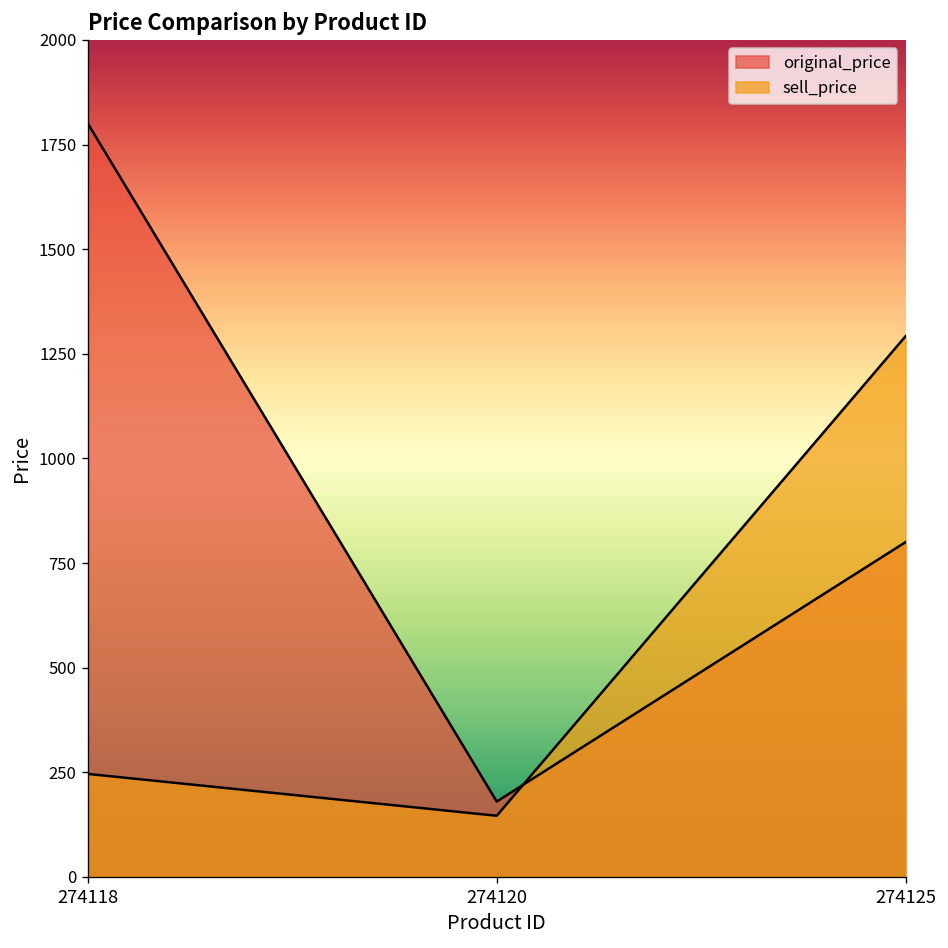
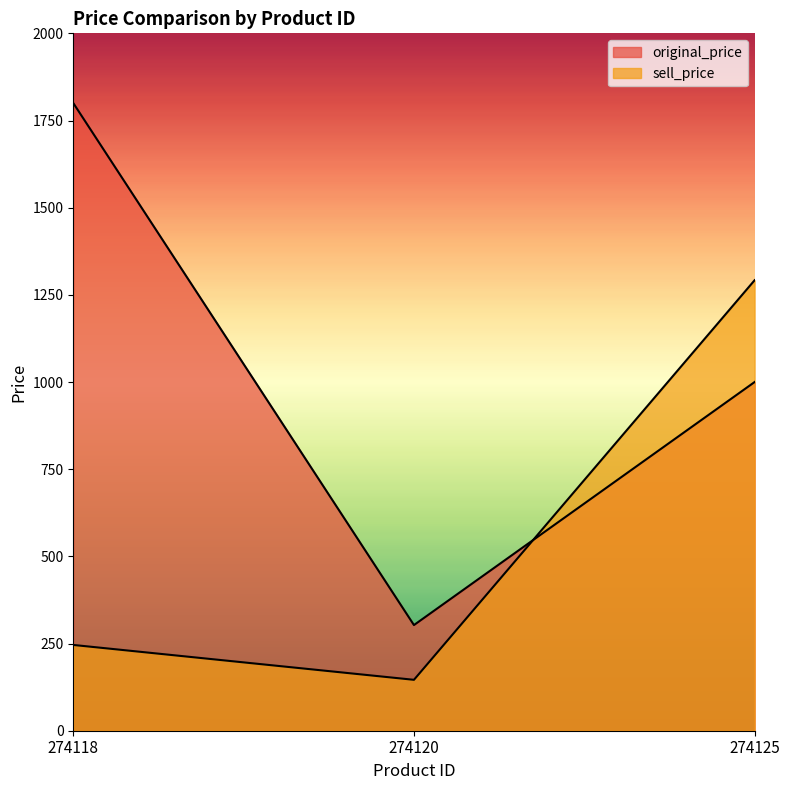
  {
    "original_price": {
      "274118": 1800,
-     "274120": 180,
-     "274125": 800
+     "274120": 300,
+     "274125": 1000
    },
    "sell_price": {
      "274118": 250,
      "274120": 150,
      "274125": 1290
    }
  }
